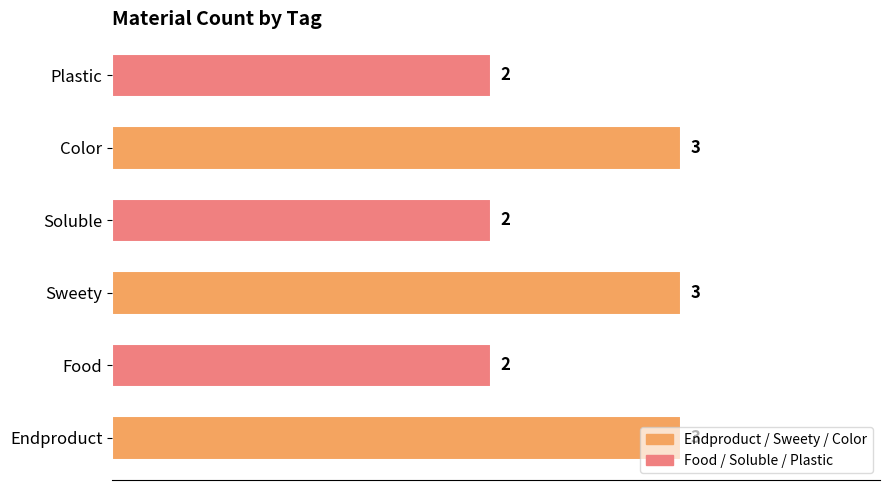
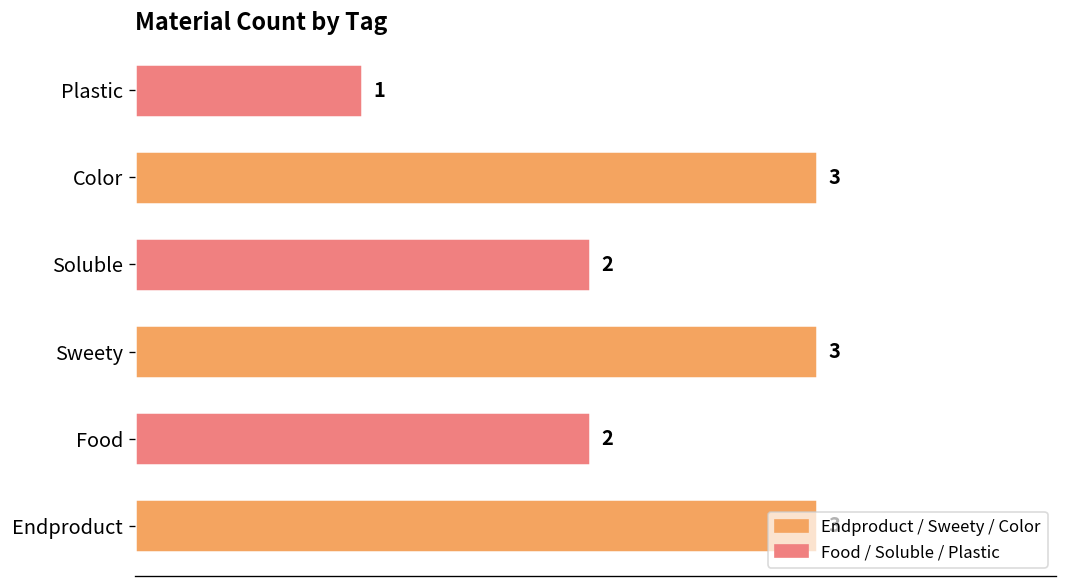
  {
-   "Plastic": 2,
+   "Plastic": 1,
    "Color": 3,
    "Soluble": 2,
    "Sweety": 3,
    "Food": 2
  }
